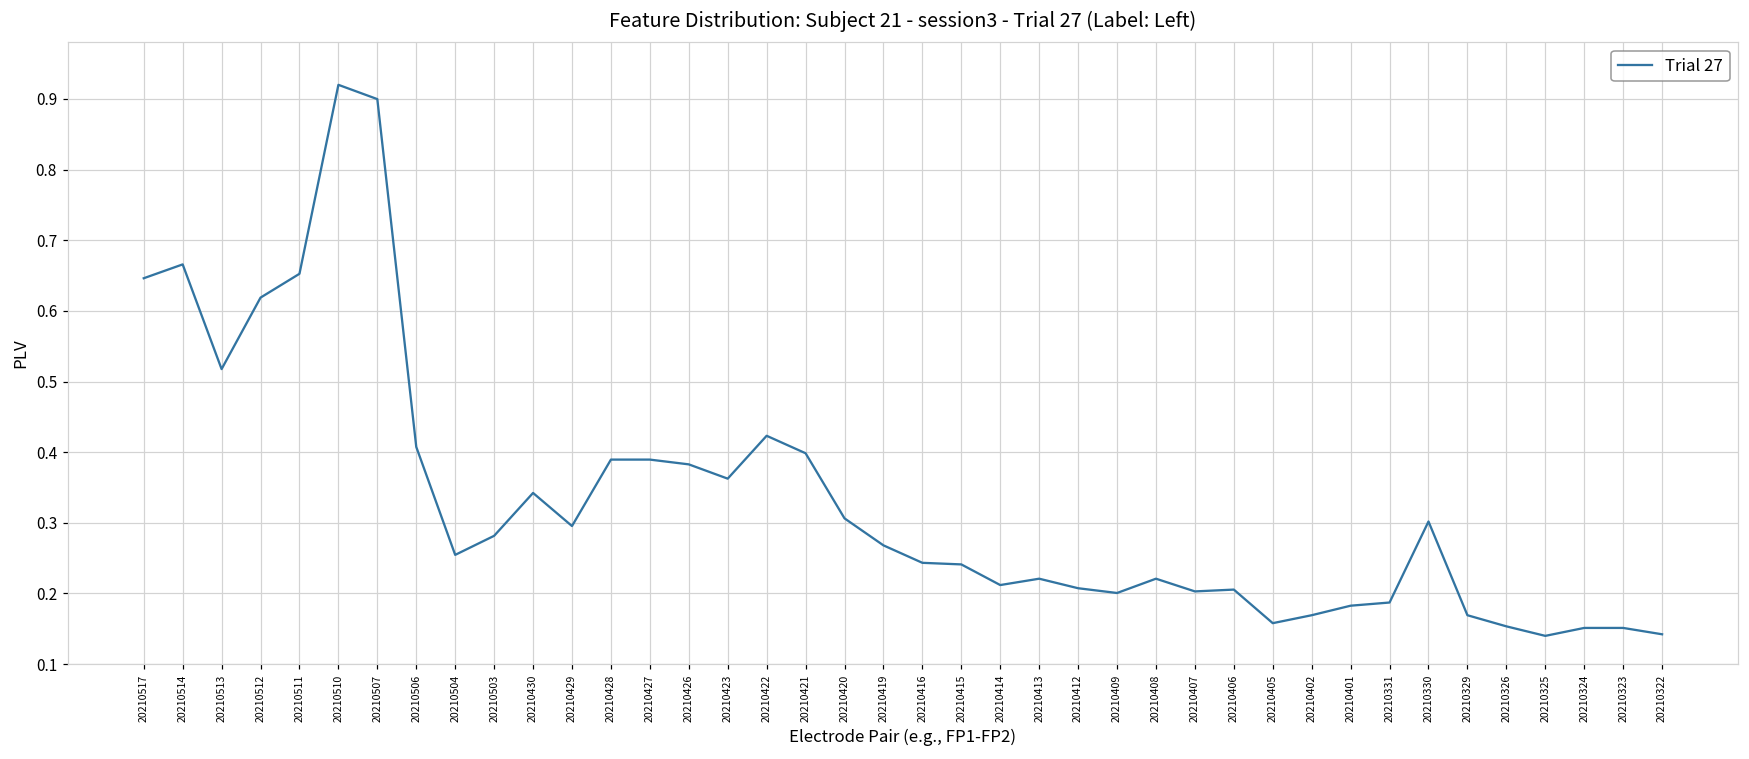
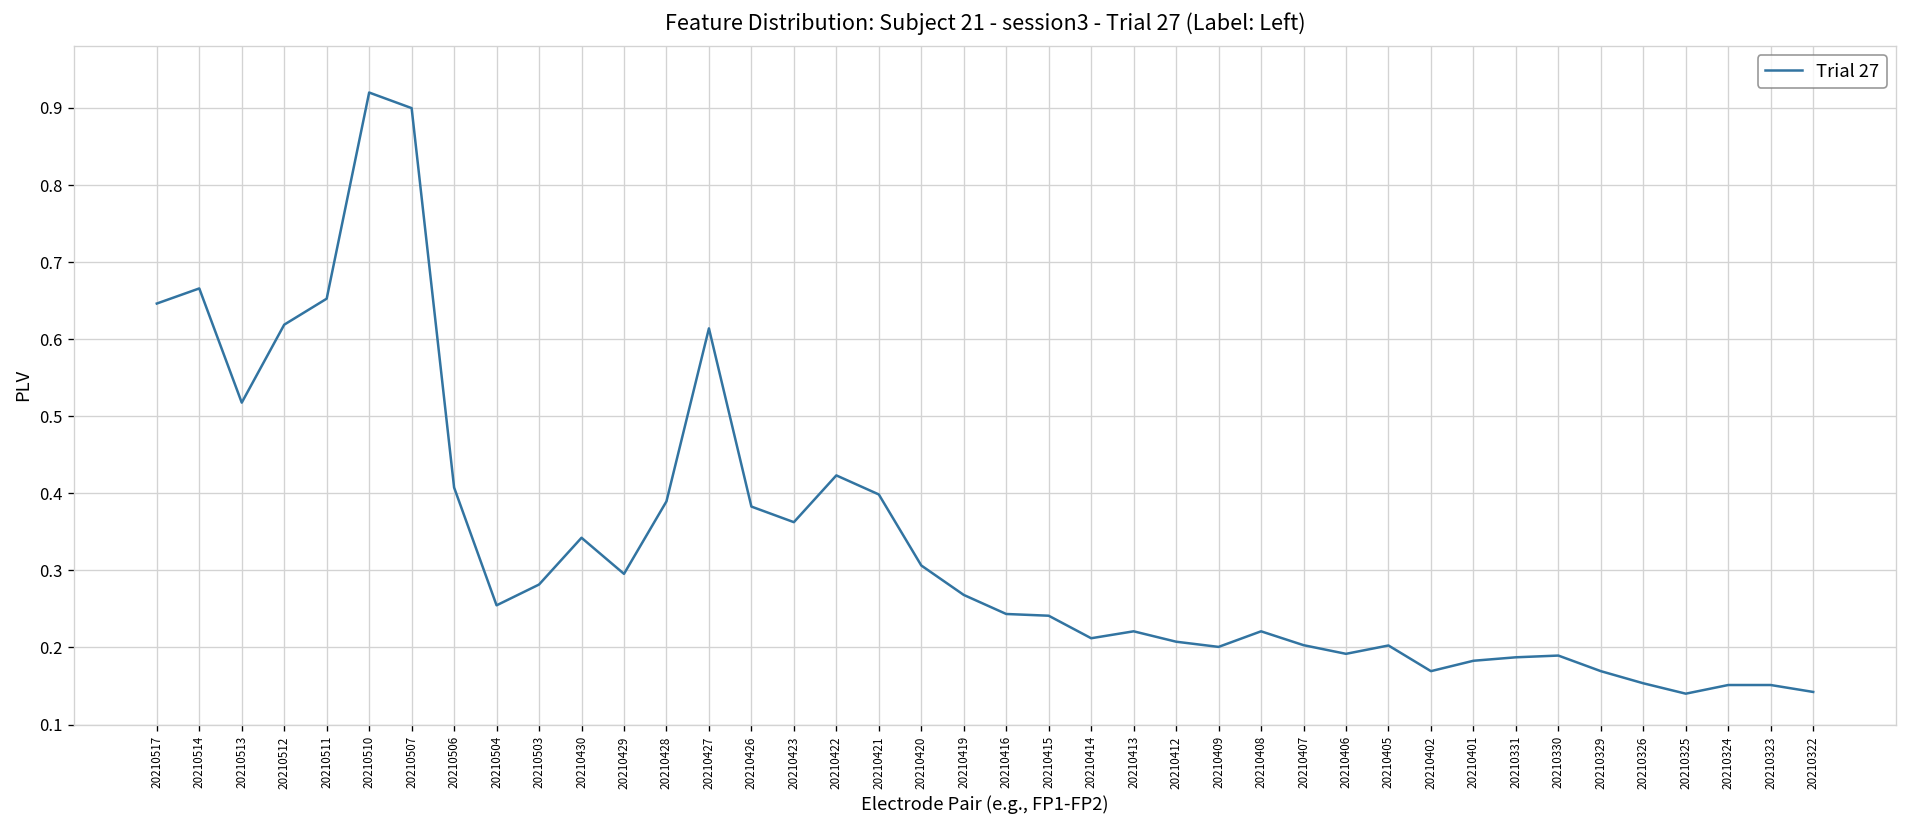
  {
    "20210517": 0.65,
    "20210514": 0.67,
    "20210513": 0.52,
    "20210512": 0.62,
    "20210511": 0.65,
    "20210510": 0.92,
    "20210507": 0.90,
    "20210506": 0.41,
    "20210504": 0.25,
    "20210503": 0.28,
    "20210430": 0.34,
    "20210429": 0.30,
    "20210428": 0.39,
-   "20210427": 0.39,
+   "20210427": 0.61,
    "20210426": 0.38,
    "20210423": 0.36,
    "20210422": 0.42,
    "20210421": 0.40,
    "20210420": 0.31,
    "20210419": 0.27,
    "20210416": 0.24,
    "20210415": 0.24,
    "20210414": 0.21,
    "20210413": 0.22,
    "20210412": 0.21,
    "20210409": 0.20,
    "20210408": 0.22,
    "20210407": 0.20,
-   "20210406": 0.21,
-   "20210405": 0.16,
+   "20210406": 0.19,
+   "20210405": 0.20,
    "20210402": 0.17,
    "20210401": 0.18,
    "20210331": 0.19,
-   "20210330": 0.30,
+   "20210330": 0.19,
    "20210329": 0.17,
    "20210326": 0.15,
    "20210325": 0.14,
    "20210324": 0.15,
    "20210323": 0.15,
    "20210322": 0.14
  }
